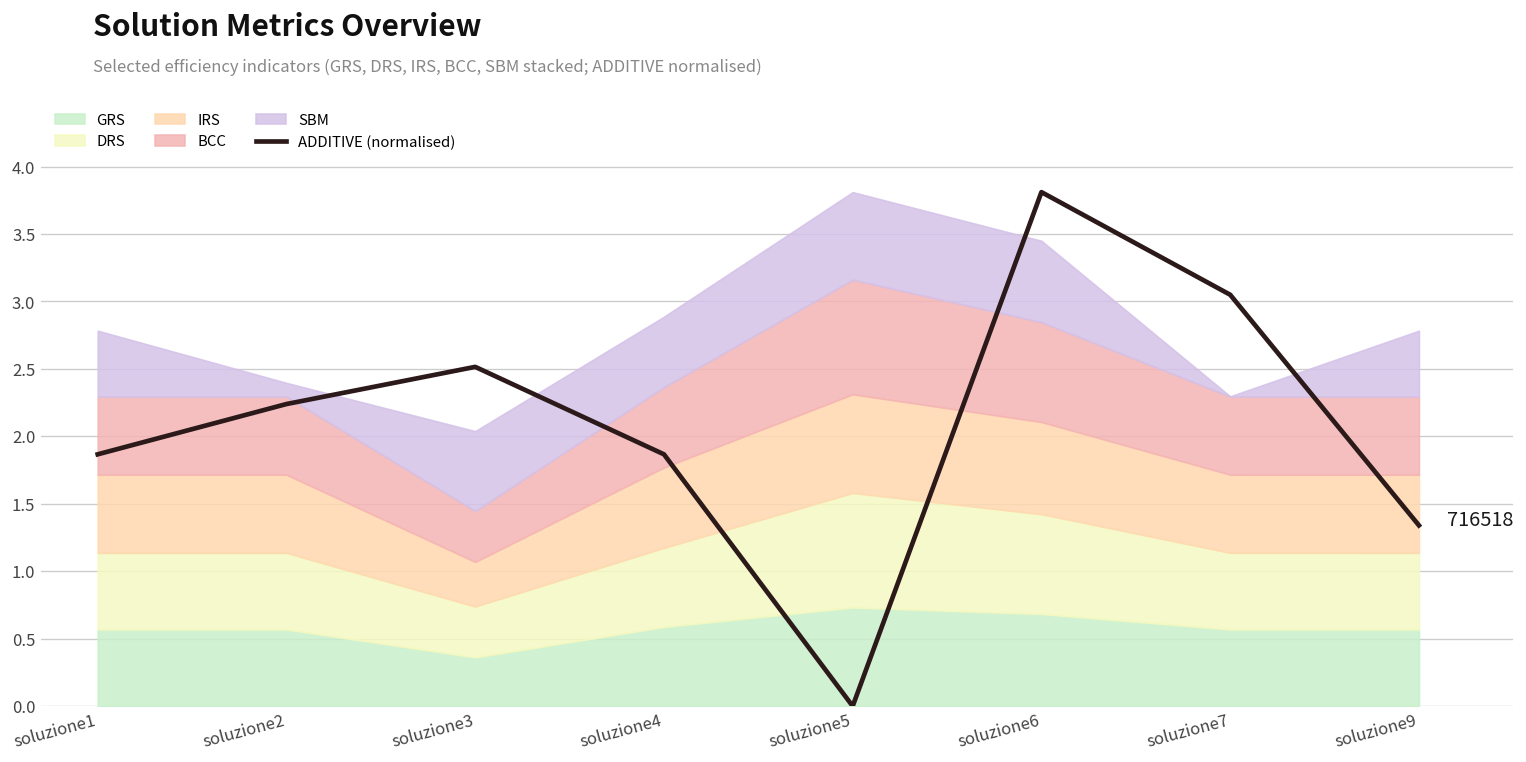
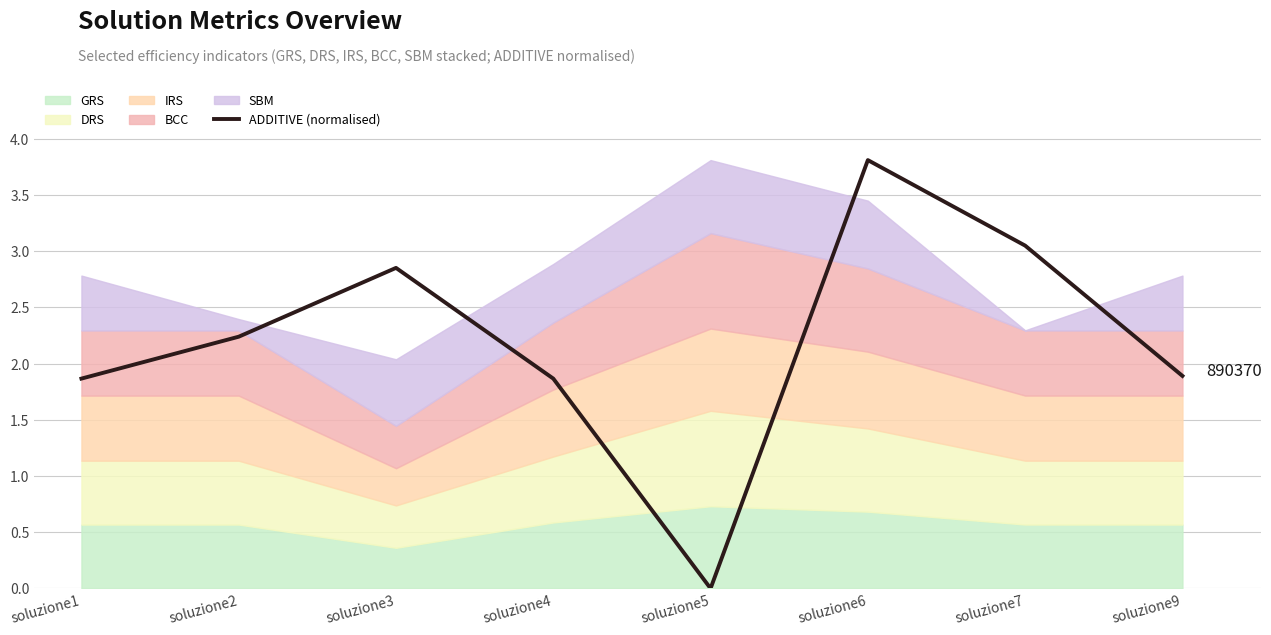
  {
    "ADDITIVE (normalised)": {
-     "soluzione3": 2.52,
-     "soluzione9": 716518
+     "soluzione3": 2.85,
+     "soluzione9": 890370
    }
  }
